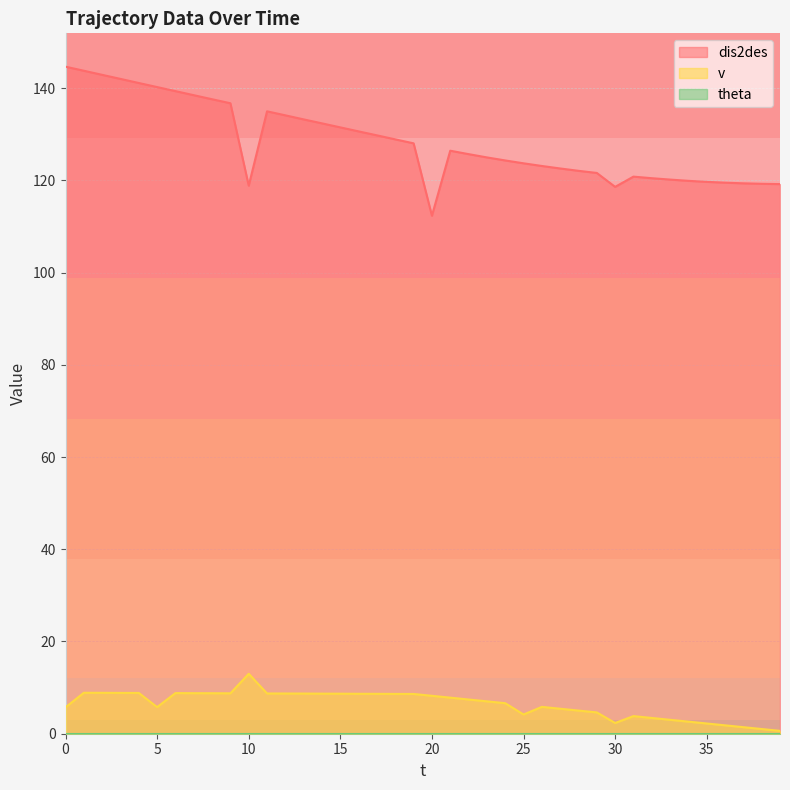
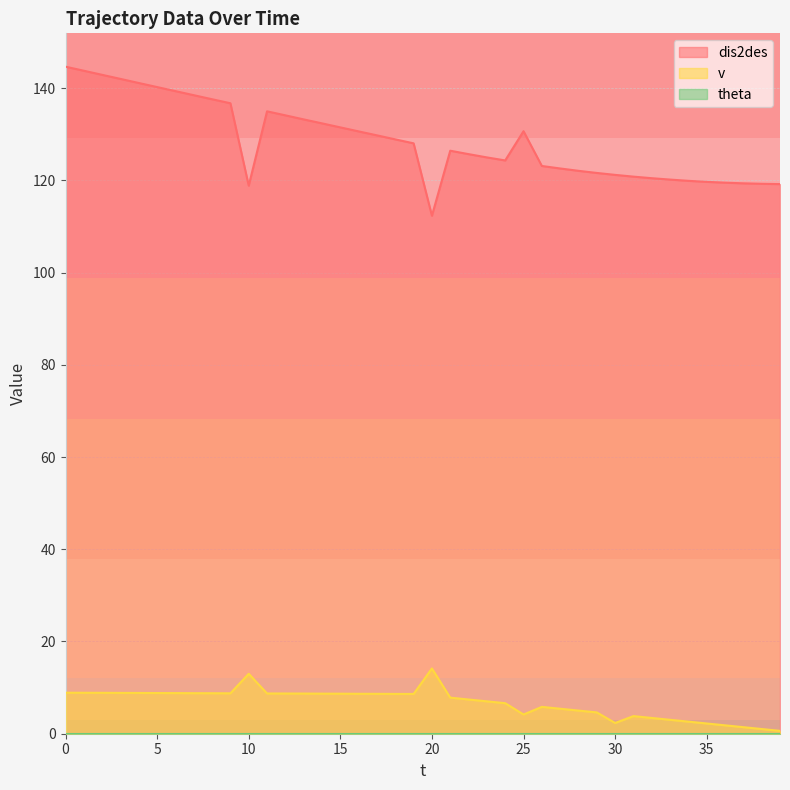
  {
    "dis2des": {
      "0": 145,
      "5": 140,
      "10": 119,
      "15": 131,
      "20": 112,
-     "25": 124,
-     "30": 119,
+     "25": 131,
+     "30": 121,
      "35": 120
    },
    "v": {
-     "0": 6,
-     "5": 6,
+     "0": 9,
+     "5": 9,
      "10": 13,
      "15": 9,
-     "20": 8,
+     "20": 14,
      "25": 4,
      "30": 2,
      "35": 2
    },
    "theta": {
      "0": 0,
      "5": 0,
      "10": 0,
      "15": 0,
      "20": 0,
      "25": 0,
      "30": 0,
      "35": 0
    }
  }
